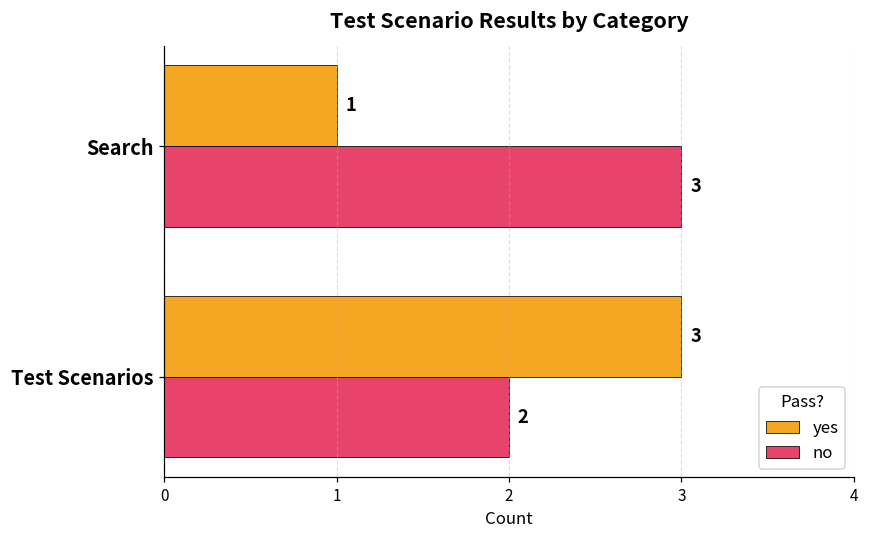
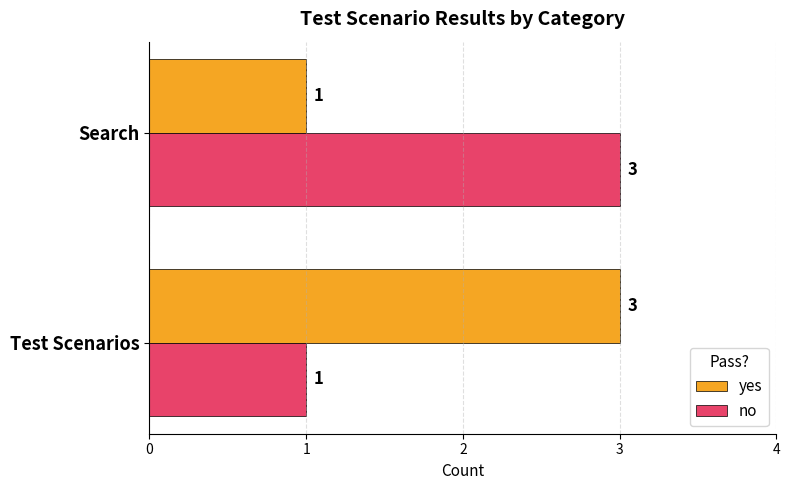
  {
    "yes": {
      "Search": 1,
      "Test Scenarios": 3
    },
    "no": {
      "Search": 3,
-     "Test Scenarios": 2
+     "Test Scenarios": 1
    }
  }
